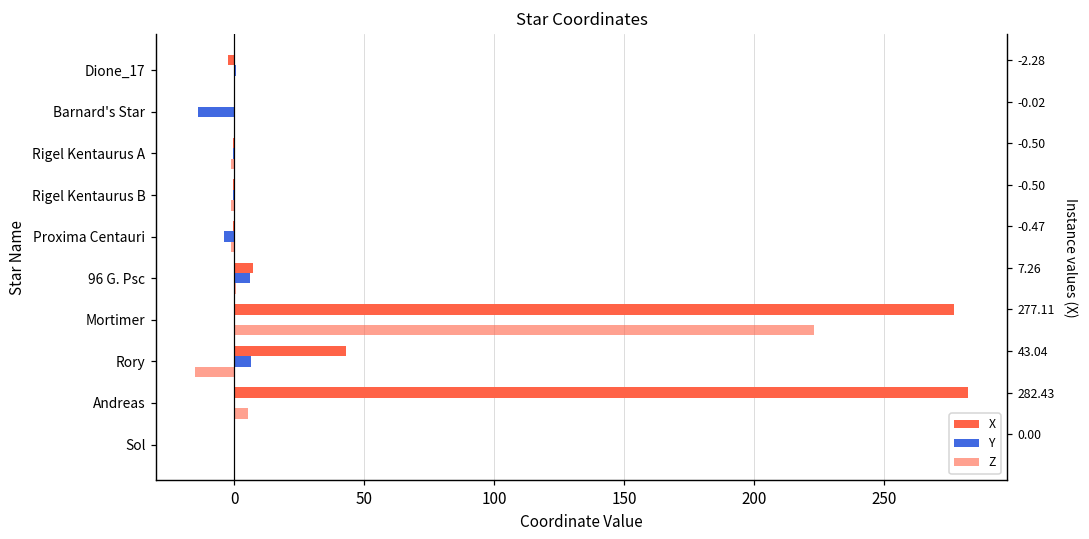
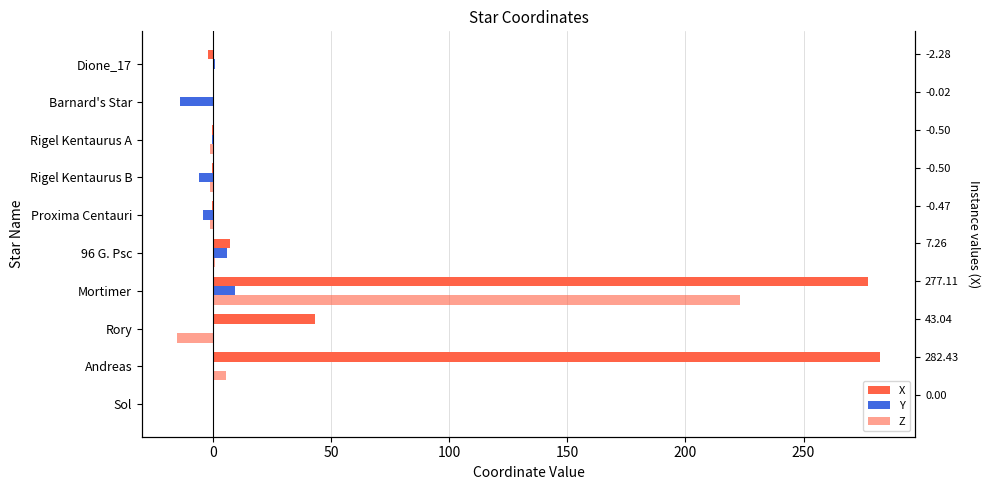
  {
    "Y": {
      "Barnard's Star": -14,
-     "Rigel Kentaurus B": 0,
+     "Rigel Kentaurus B": -6,
      "Proxima Centauri": -4,
      "96 G. Psc": 6,
-     "Mortimer": 0,
-     "Rory": 6,
+     "Mortimer": 9,
+     "Rory": 0,
      "Sol": 0
    }
  }
